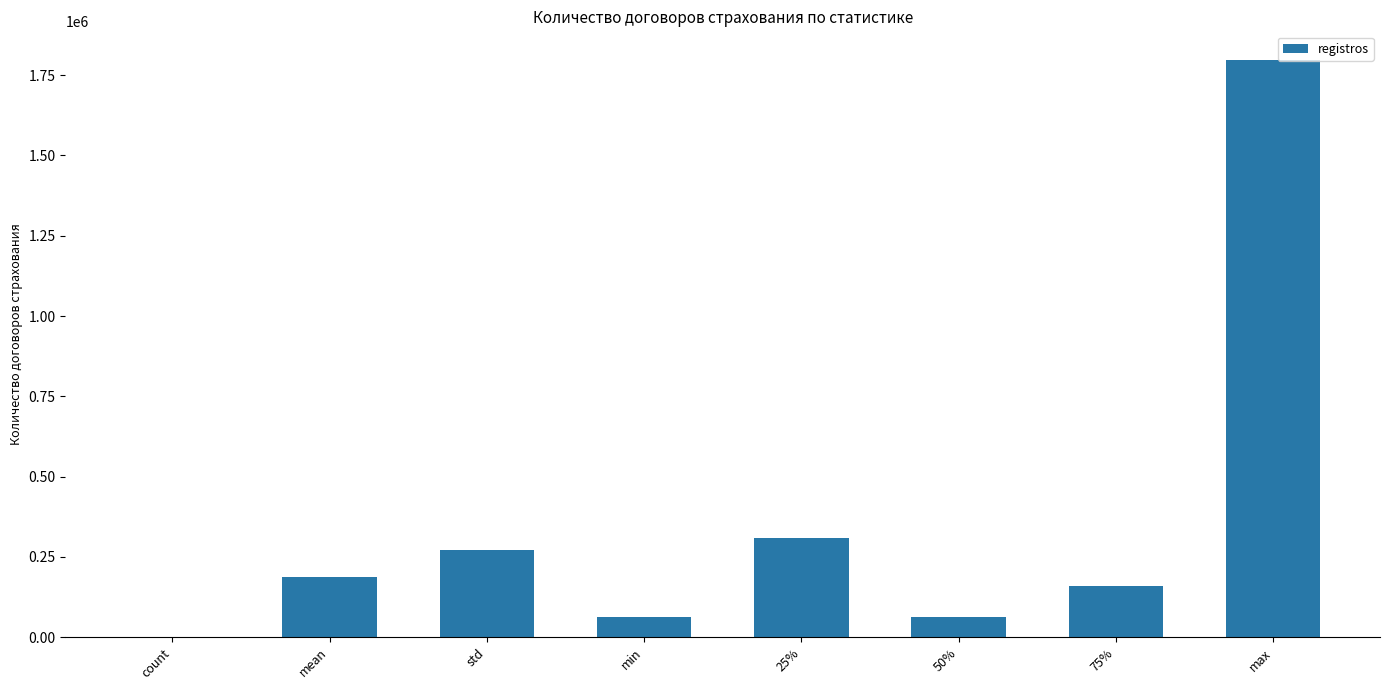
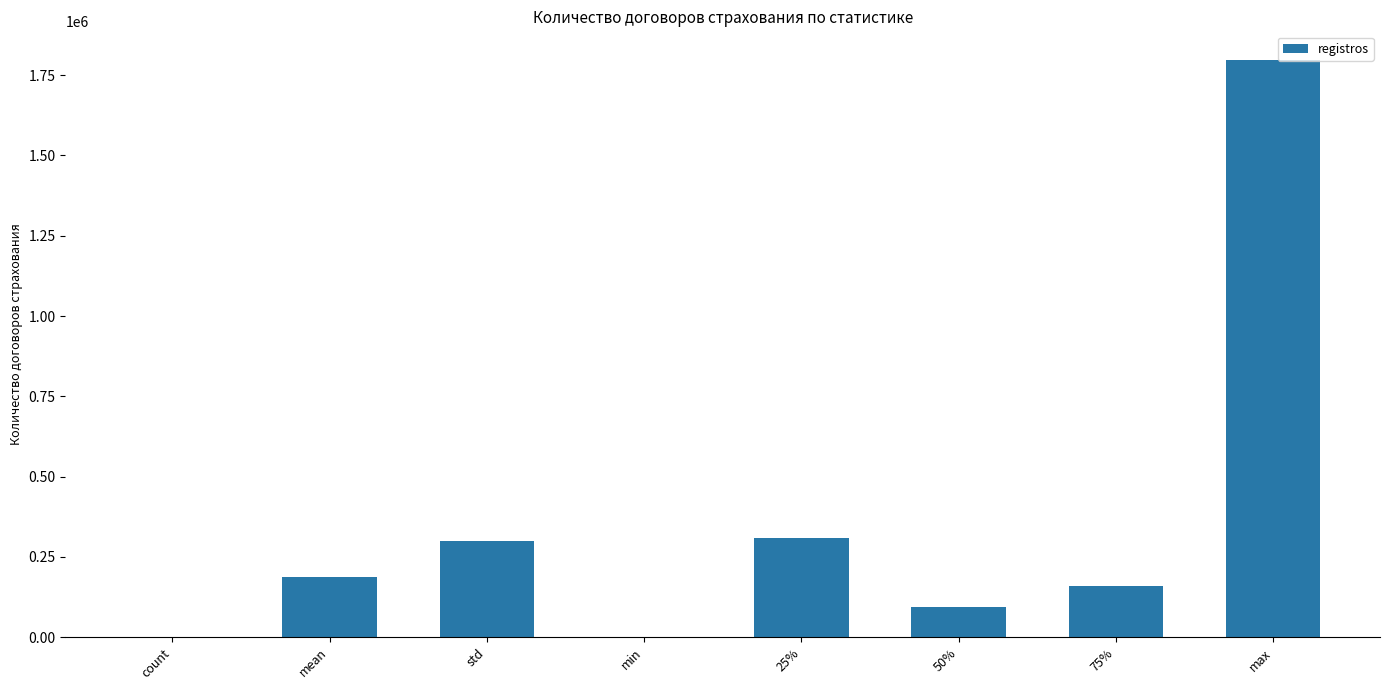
  {
    "mean": 190000,
-   "std": 270000,
-   "min": 60000,
+   "std": 300000,
+   "min": 0,
    "25%": 310000,
-   "50%": 60000,
+   "50%": 100000,
    "75%": 160000,
    "max": 1800000
  }
